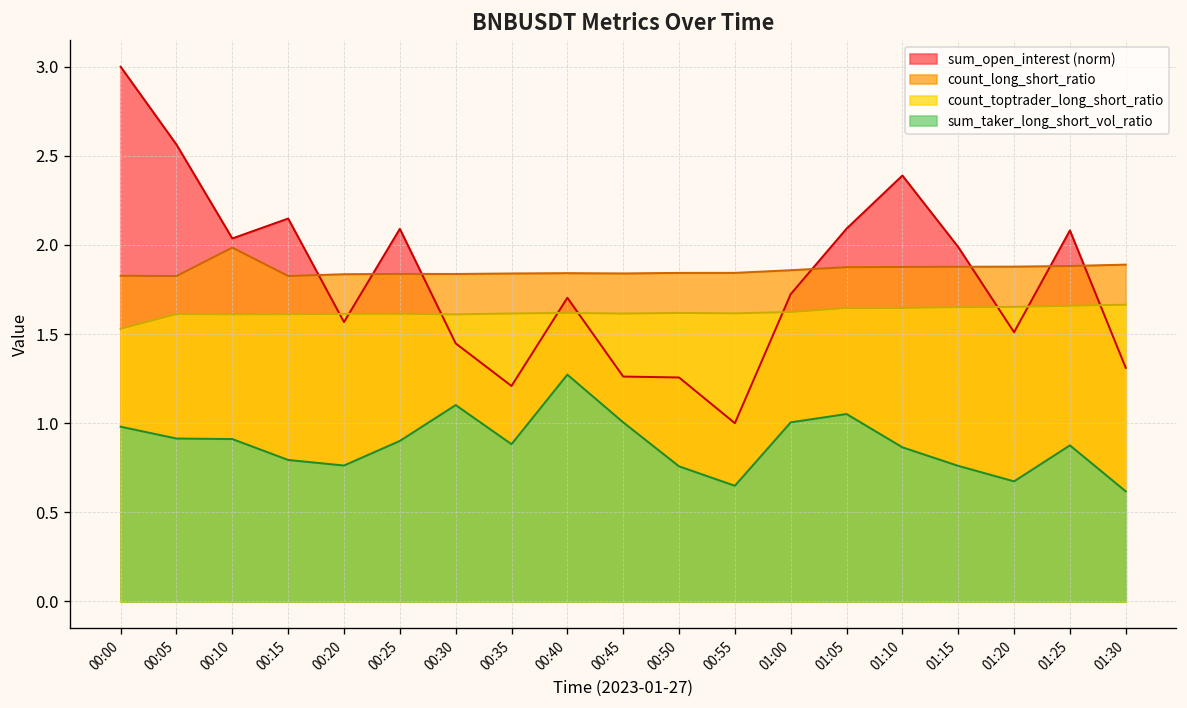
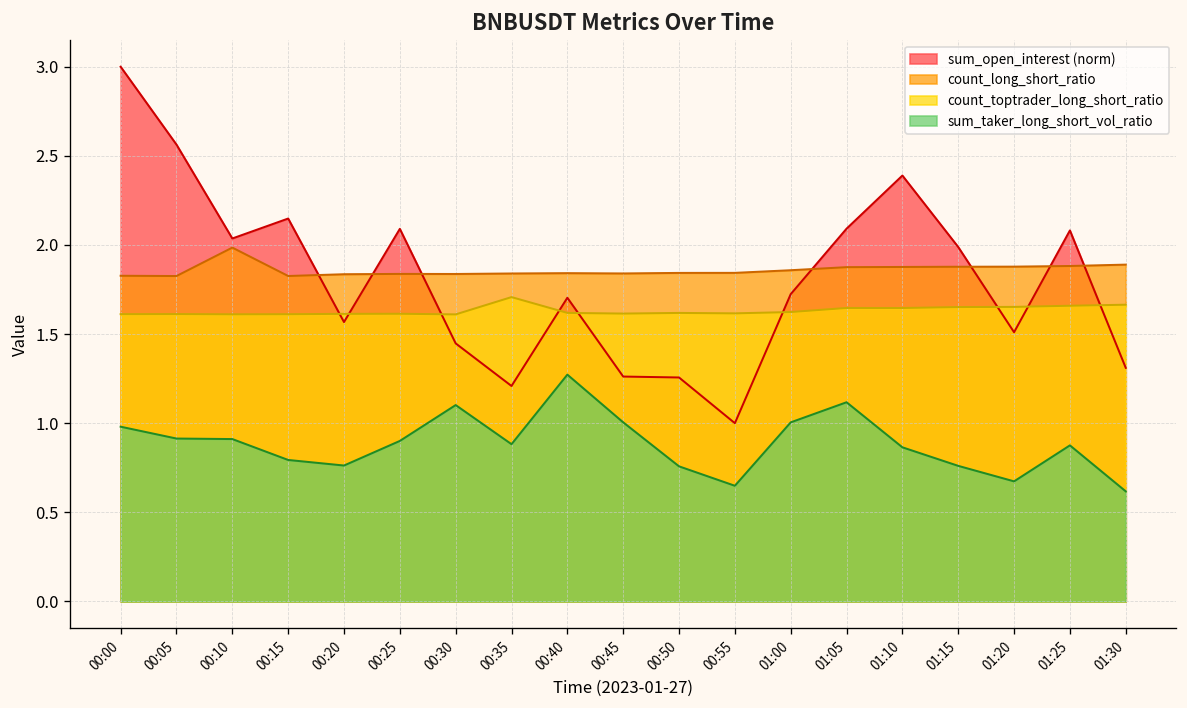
  {
    "sum_open_interest (norm)": {
      "00:00": 3.00,
      "00:05": 2.56,
      "00:10": 2.04,
      "00:15": 2.15,
      "00:20": 1.57,
      "00:25": 2.09,
      "00:30": 1.45,
      "00:35": 1.21,
      "00:40": 1.70,
      "00:45": 1.26,
      "00:50": 1.26,
      "00:55": 1.00,
      "01:00": 1.72,
      "01:05": 2.09,
      "01:10": 2.39,
      "01:15": 1.99,
      "01:20": 1.51,
      "01:25": 2.08,
      "01:30": 1.31
    },
    "count_long_short_ratio": {
      "00:00": 1.83,
      "00:05": 1.83,
      "00:10": 1.99,
      "00:15": 1.83,
      "00:20": 1.84,
      "00:25": 1.84,
      "00:30": 1.84,
      "00:35": 1.84,
      "00:40": 1.84,
      "00:45": 1.84,
      "00:50": 1.84,
      "00:55": 1.84,
      "01:00": 1.86,
      "01:05": 1.88,
      "01:10": 1.88,
      "01:15": 1.88,
      "01:20": 1.88,
      "01:25": 1.88,
      "01:30": 1.89
    },
    "count_toptrader_long_short_ratio": {
-     "00:00": 1.53,
+     "00:00": 1.61,
      "00:05": 1.61,
      "00:10": 1.61,
      "00:15": 1.61,
      "00:20": 1.61,
      "00:25": 1.61,
      "00:30": 1.61,
-     "00:35": 1.62,
+     "00:35": 1.71,
      "00:40": 1.62,
      "00:45": 1.62,
      "00:50": 1.62,
      "00:55": 1.62,
      "01:00": 1.62,
      "01:05": 1.65,
      "01:10": 1.65,
      "01:15": 1.65,
      "01:20": 1.65,
      "01:25": 1.66,
      "01:30": 1.66
    },
    "sum_taker_long_short_vol_ratio": {
      "00:00": 0.98,
      "00:05": 0.91,
      "00:10": 0.91,
      "00:15": 0.79,
      "00:20": 0.76,
      "00:25": 0.90,
      "00:30": 1.10,
      "00:35": 0.88,
      "00:40": 1.27,
      "00:45": 1.00,
      "00:50": 0.76,
      "00:55": 0.65,
      "01:00": 1.00,
-     "01:05": 1.05,
+     "01:05": 1.12,
      "01:10": 0.86,
      "01:15": 0.76,
      "01:20": 0.67,
      "01:25": 0.88,
      "01:30": 0.62
    }
  }
